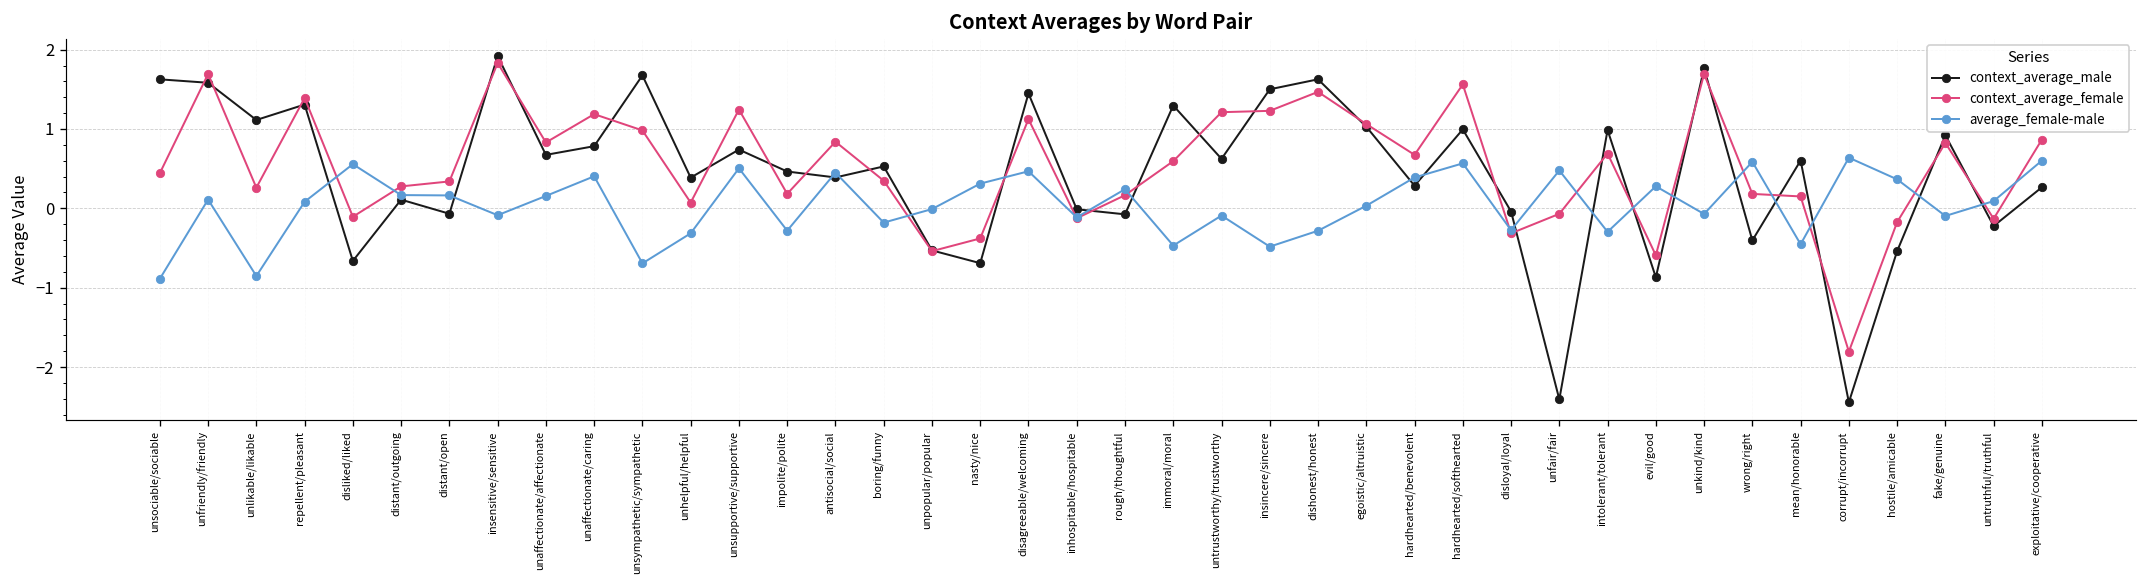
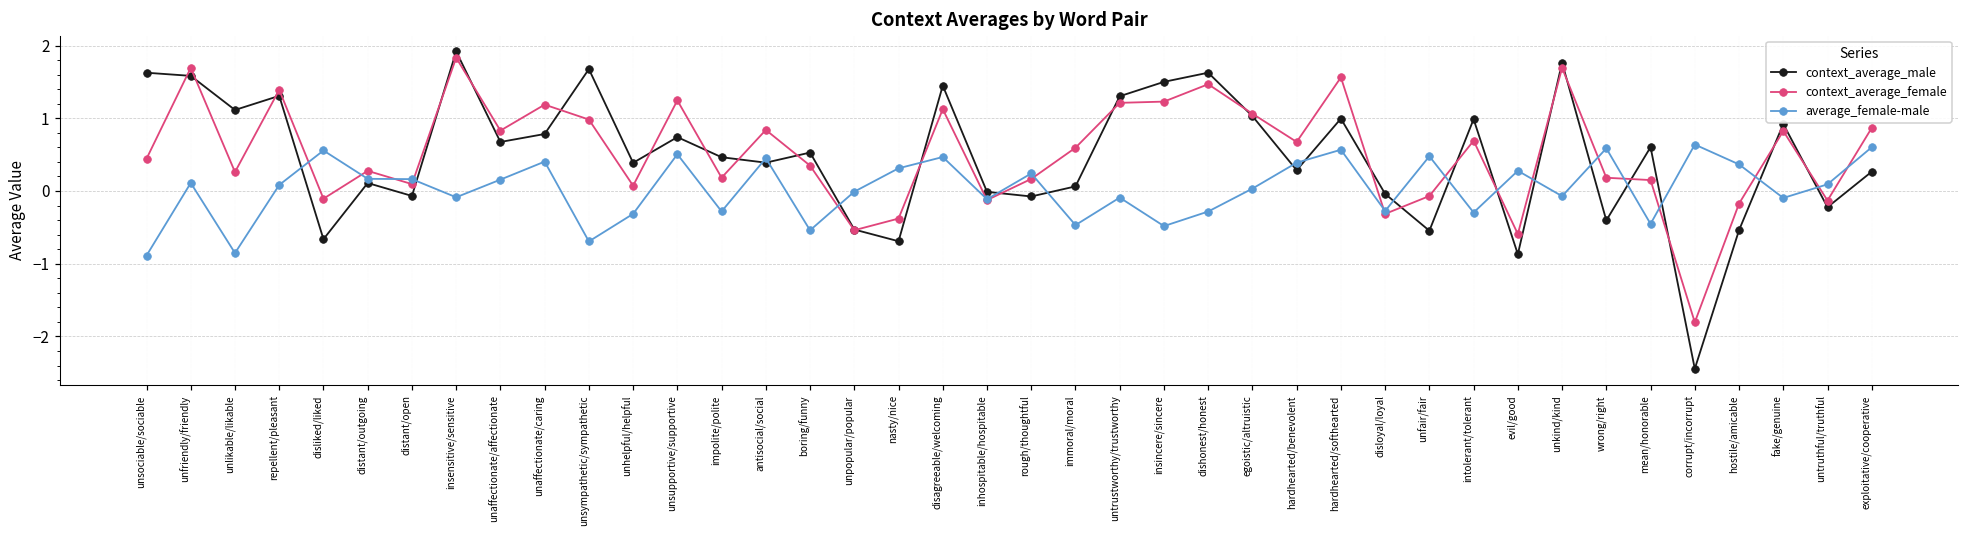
  {
    "context_average_male": {
      "unsociable/sociable": 1.6,
      "unfriendly/friendly": 1.6,
      "unlikable/likable": 1.1,
      "repellent/pleasant": 1.3,
      "disliked/liked": -0.7,
      "distant/outgoing": 0.1,
      "distant/open": -0.1,
      "insensitive/sensitive": 1.9,
      "unaffectionate/affectionate": 0.7,
      "unaffectionate/caring": 0.8,
      "unsympathetic/sympathetic": 1.7,
      "unhelpful/helpful": 0.4,
      "unsupportive/supportive": 0.7,
      "impolite/polite": 0.5,
      "antisocial/social": 0.4,
      "boring/funny": 0.5,
      "nasty/nice": -0.7,
      "disagreeable/welcoming": 1.4,
      "inhospitable/hospitable": 0.0,
      "rough/thoughtful": -0.1,
-     "immoral/moral": 1.3,
-     "untrustworthy/trustworthy": 0.6,
+     "immoral/moral": 0.1,
+     "untrustworthy/trustworthy": 1.3,
      "insincere/sincere": 1.5,
      "dishonest/honest": 1.6,
      "hardhearted/benevolent": 0.3,
      "hardhearted/softhearted": 1.0,
      "disloyal/loyal": 0.0,
-     "unfair/fair": -2.4,
+     "unfair/fair": -0.5,
      "intolerant/tolerant": 1.0,
      "evil/good": -0.9,
      "unkind/kind": 1.8,
      "wrong/right": -0.4,
      "mean/honorable": 0.6,
      "corrupt/incorrupt": -2.4,
      "hostile/amicable": -0.5,
      "fake/genuine": 0.9,
      "untruthful/truthful": -0.2,
      "exploitative/cooperative": 0.3
    },
    "context_average_female": {
      "unsociable/sociable": 0.4,
      "unfriendly/friendly": 1.7,
      "unlikable/likable": 0.3,
      "repellent/pleasant": 1.4,
      "disliked/liked": -0.1,
      "distant/outgoing": 0.3,
-     "distant/open": 0.3,
+     "distant/open": 0.1,
      "insensitive/sensitive": 1.8,
      "unaffectionate/affectionate": 0.8,
      "unaffectionate/caring": 1.2,
      "unsympathetic/sympathetic": 1.0,
      "unhelpful/helpful": 0.1,
      "unsupportive/supportive": 1.2,
      "impolite/polite": 0.2,
      "antisocial/social": 0.8,
      "boring/funny": 0.3,
      "nasty/nice": -0.4,
      "disagreeable/welcoming": 1.1,
      "rough/thoughtful": 0.2,
      "immoral/moral": 0.6,
      "untrustworthy/trustworthy": 1.2,
      "insincere/sincere": 1.2,
      "dishonest/honest": 1.5,
      "hardhearted/benevolent": 0.7,
      "hardhearted/softhearted": 1.6,
      "disloyal/loyal": -0.3,
      "unfair/fair": -0.1,
      "intolerant/tolerant": 0.7,
      "evil/good": -0.6,
      "unkind/kind": 1.7,
      "wrong/right": 0.2,
      "mean/honorable": 0.2,
      "corrupt/incorrupt": -1.8,
      "hostile/amicable": -0.2,
      "fake/genuine": 0.8,
      "untruthful/truthful": -0.1,
      "exploitative/cooperative": 0.9
    },
    "average_female-male": {
      "unsociable/sociable": -0.9,
      "unfriendly/friendly": 0.1,
      "unlikable/likable": -0.9,
      "repellent/pleasant": 0.1,
      "disliked/liked": 0.6,
      "distant/outgoing": 0.2,
      "distant/open": 0.2,
      "insensitive/sensitive": -0.1,
      "unaffectionate/affectionate": 0.2,
      "unaffectionate/caring": 0.4,
      "unsympathetic/sympathetic": -0.7,
      "unhelpful/helpful": -0.3,
      "unsupportive/supportive": 0.5,
      "impolite/polite": -0.3,
      "antisocial/social": 0.5,
-     "boring/funny": -0.2,
+     "boring/funny": -0.5,
      "unpopular/popular": 0.0,
      "nasty/nice": 0.3,
      "disagreeable/welcoming": 0.5,
      "rough/thoughtful": 0.2,
      "immoral/moral": -0.5,
      "untrustworthy/trustworthy": -0.1,
      "insincere/sincere": -0.5,
      "dishonest/honest": -0.3,
      "egoistic/altruistic": 0.0,
      "hardhearted/benevolent": 0.4,
      "hardhearted/softhearted": 0.6,
      "disloyal/loyal": -0.3,
      "unfair/fair": 0.5,
      "intolerant/tolerant": -0.3,
      "evil/good": 0.3,
      "unkind/kind": -0.1,
      "wrong/right": 0.6,
      "mean/honorable": -0.5,
      "corrupt/incorrupt": 0.6,
      "hostile/amicable": 0.4,
      "fake/genuine": -0.1,
      "untruthful/truthful": 0.1,
      "exploitative/cooperative": 0.6
    }
  }
